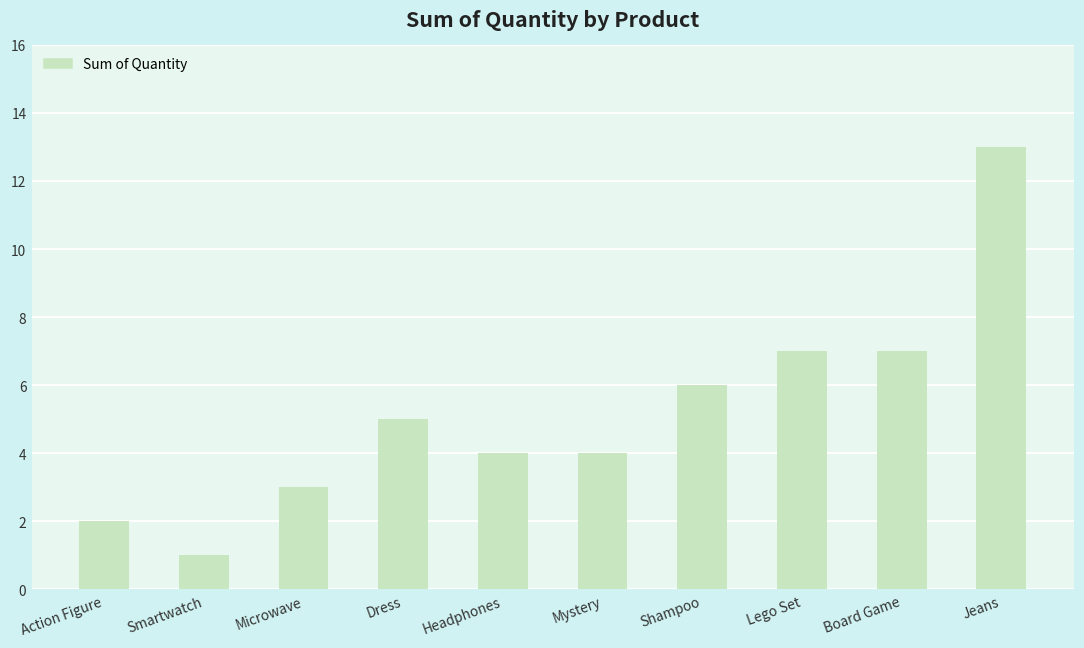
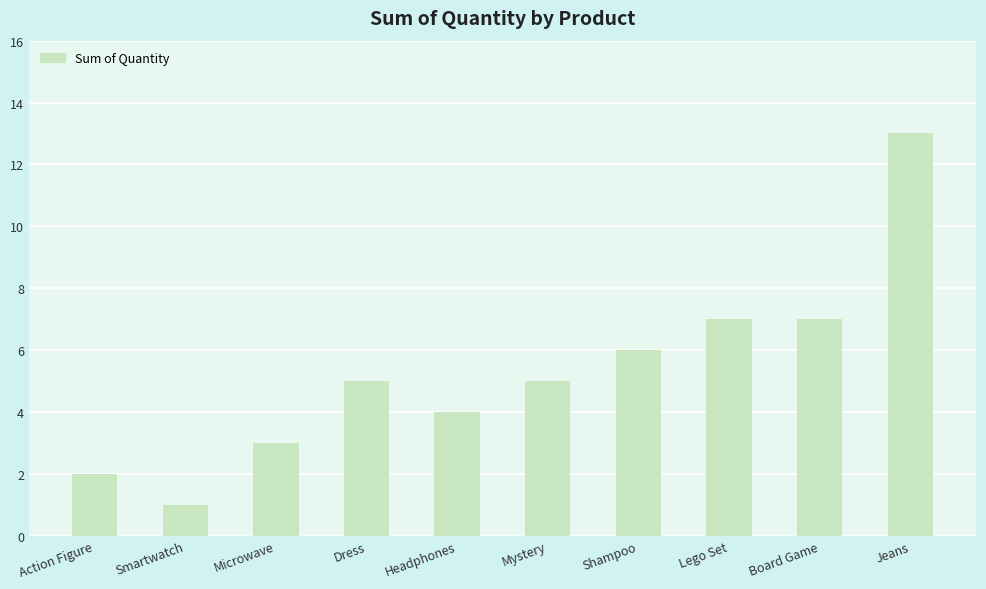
  {
    "Action Figure": 2,
    "Smartwatch": 1,
    "Microwave": 3,
    "Dress": 5,
    "Headphones": 4,
-   "Mystery": 4,
+   "Mystery": 5,
    "Shampoo": 6,
    "Lego Set": 7,
    "Board Game": 7,
    "Jeans": 13
  }
